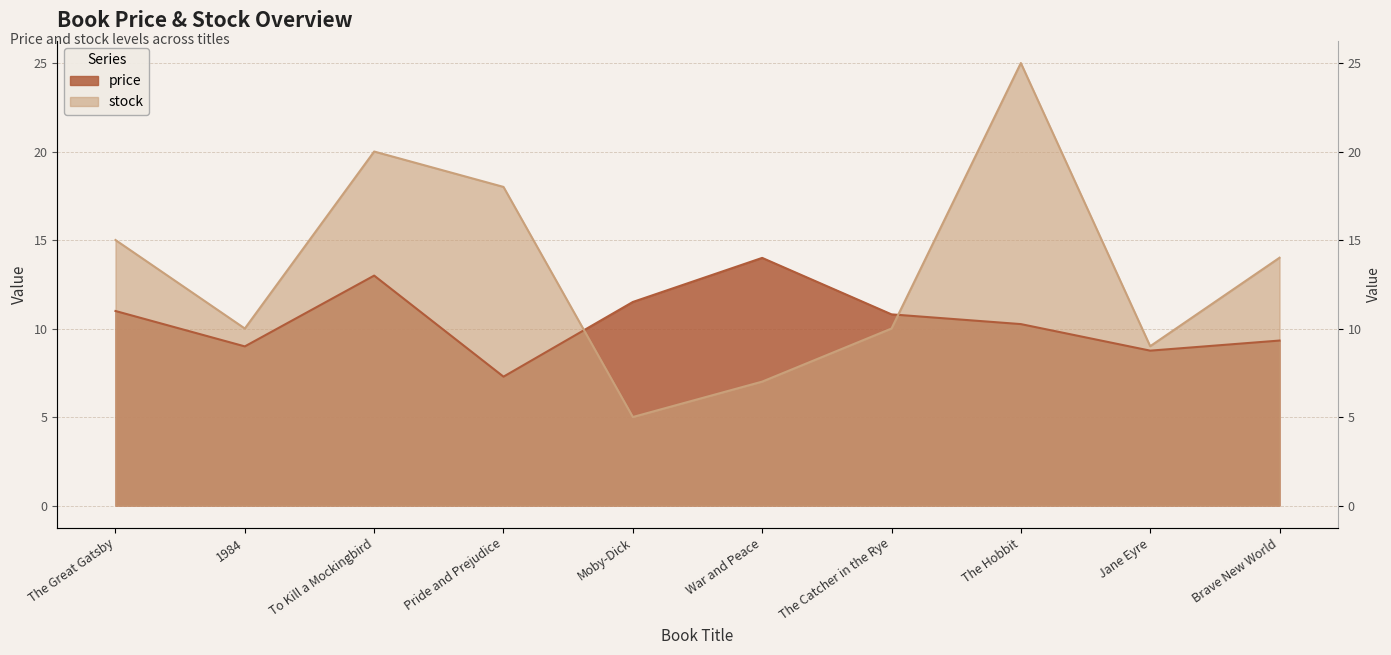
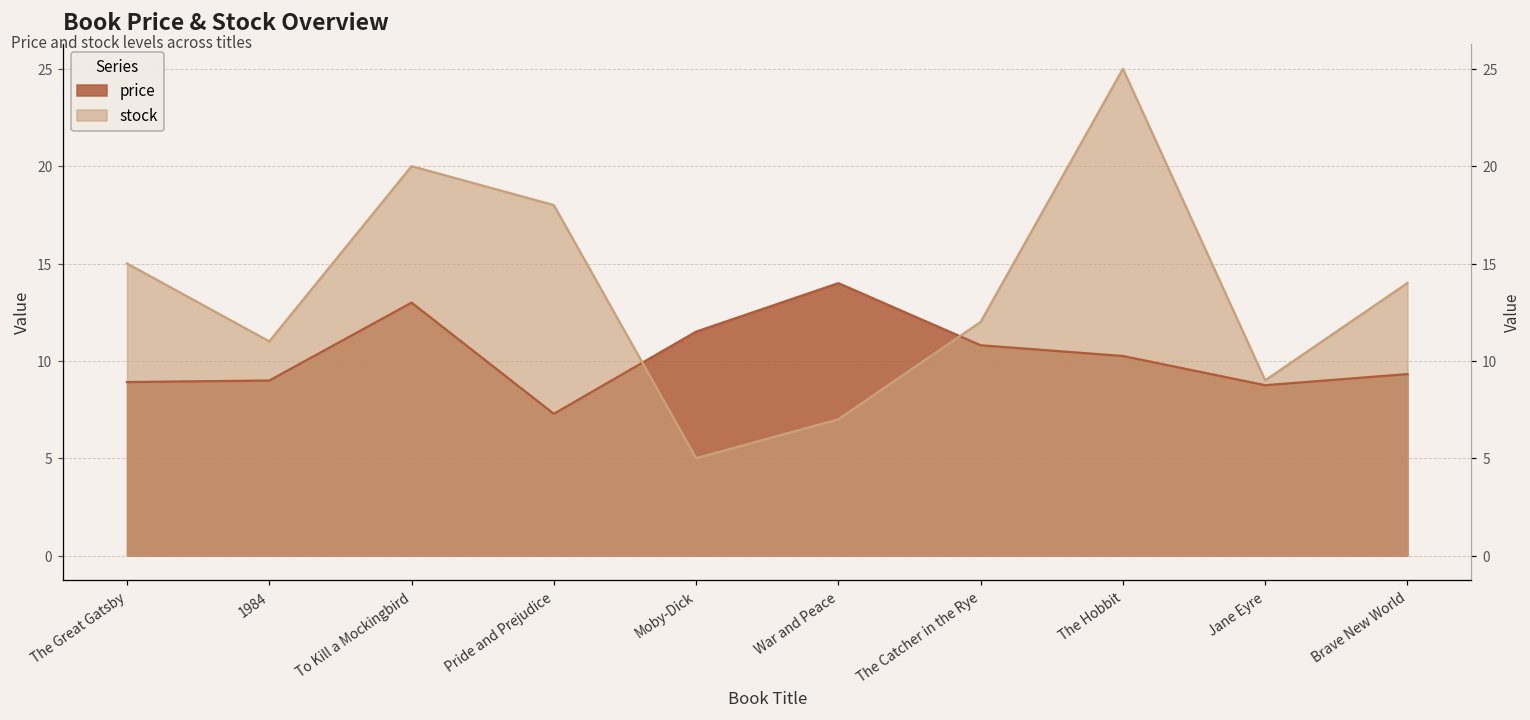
  {
    "price": {
-     "The Great Gatsby": 11.0,
+     "The Great Gatsby": 8.9,
      "1984": 9.0,
      "To Kill a Mockingbird": 13.0,
      "Pride and Prejudice": 7.3,
      "Moby-Dick": 11.5,
      "War and Peace": 14.0,
      "The Catcher in the Rye": 10.8,
      "The Hobbit": 10.3,
      "Jane Eyre": 8.8,
      "Brave New World": 9.3
    },
    "stock": {
      "The Great Gatsby": 15,
-     "1984": 10,
+     "1984": 11,
      "To Kill a Mockingbird": 20,
      "Pride and Prejudice": 18,
      "Moby-Dick": 5,
      "War and Peace": 7,
-     "The Catcher in the Rye": 10,
+     "The Catcher in the Rye": 12,
      "The Hobbit": 25,
      "Jane Eyre": 9,
      "Brave New World": 14
    }
  }
